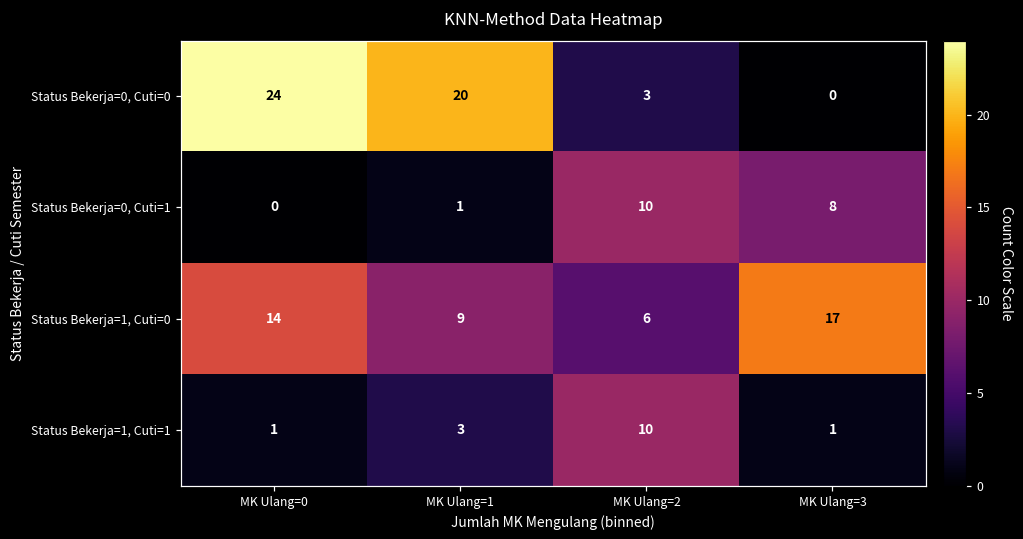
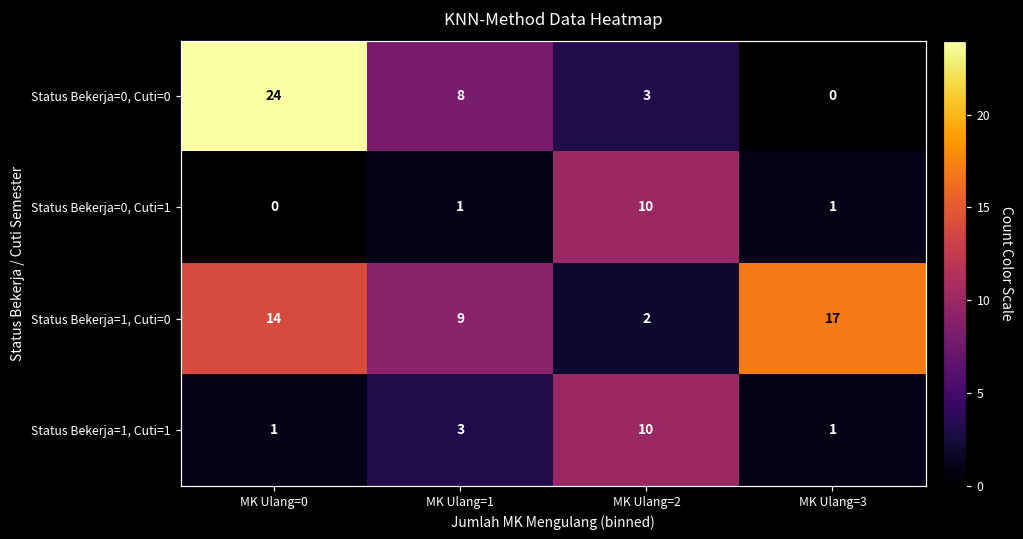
  {
    "Status Bekerja=0, Cuti=0": {
      "MK Ulang=0": 24,
-     "MK Ulang=1": 20,
+     "MK Ulang=1": 8,
      "MK Ulang=2": 3,
      "MK Ulang=3": 0
    },
    "Status Bekerja=0, Cuti=1": {
      "MK Ulang=0": 0,
      "MK Ulang=1": 1,
      "MK Ulang=2": 10,
-     "MK Ulang=3": 8
+     "MK Ulang=3": 1
    },
    "Status Bekerja=1, Cuti=0": {
      "MK Ulang=0": 14,
      "MK Ulang=1": 9,
-     "MK Ulang=2": 6,
+     "MK Ulang=2": 2,
      "MK Ulang=3": 17
    },
    "Status Bekerja=1, Cuti=1": {
      "MK Ulang=0": 1,
      "MK Ulang=1": 3,
      "MK Ulang=2": 10,
      "MK Ulang=3": 1
    }
  }
